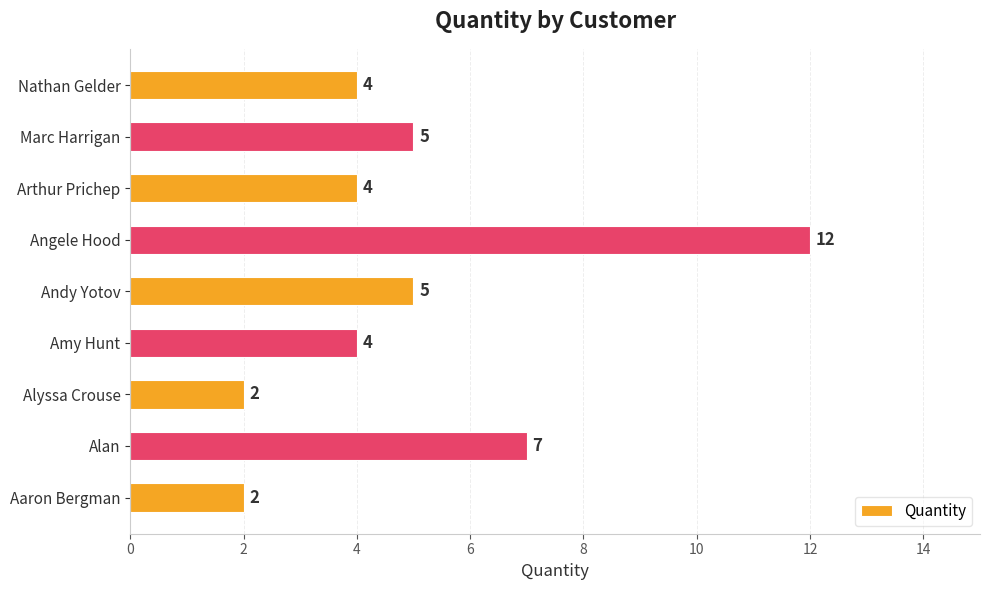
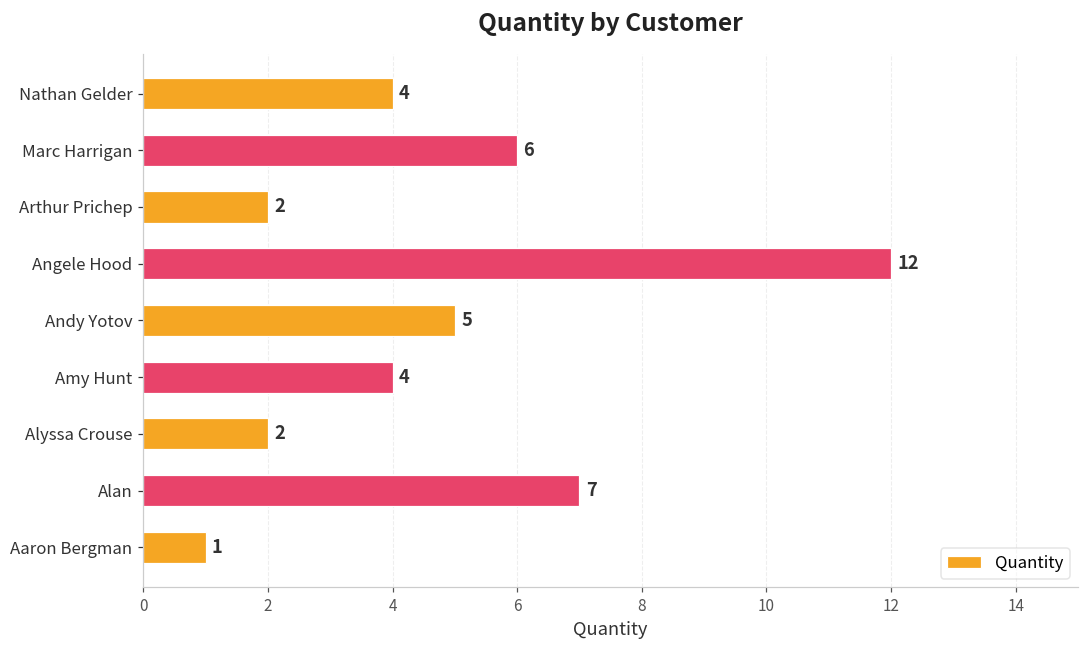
  {
    "Nathan Gelder": 4,
-   "Marc Harrigan": 5,
-   "Arthur Prichep": 4,
+   "Marc Harrigan": 6,
+   "Arthur Prichep": 2,
    "Angele Hood": 12,
    "Andy Yotov": 5,
    "Amy Hunt": 4,
    "Alyssa Crouse": 2,
    "Alan": 7,
-   "Aaron Bergman": 2
+   "Aaron Bergman": 1
  }
